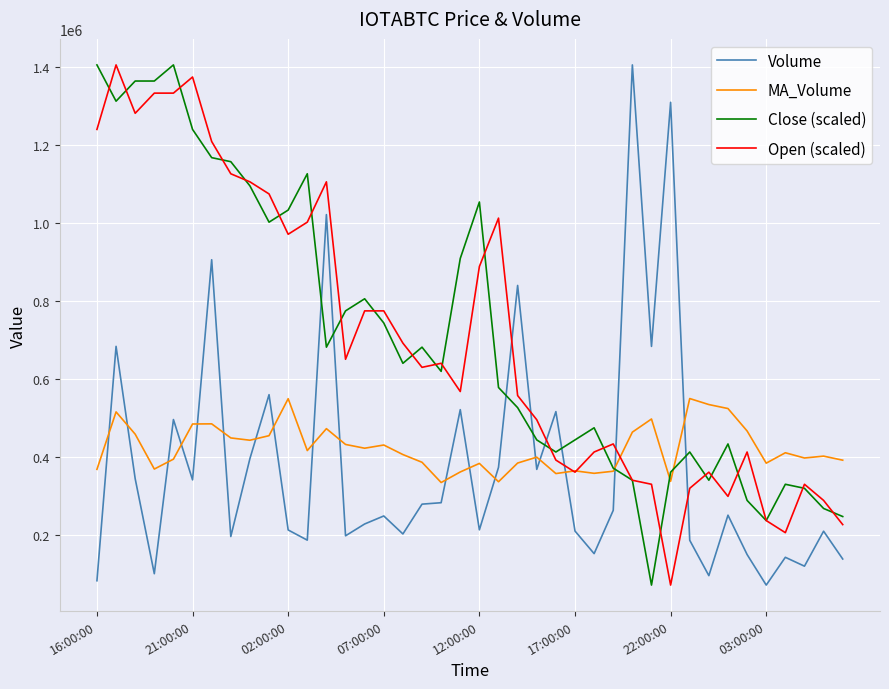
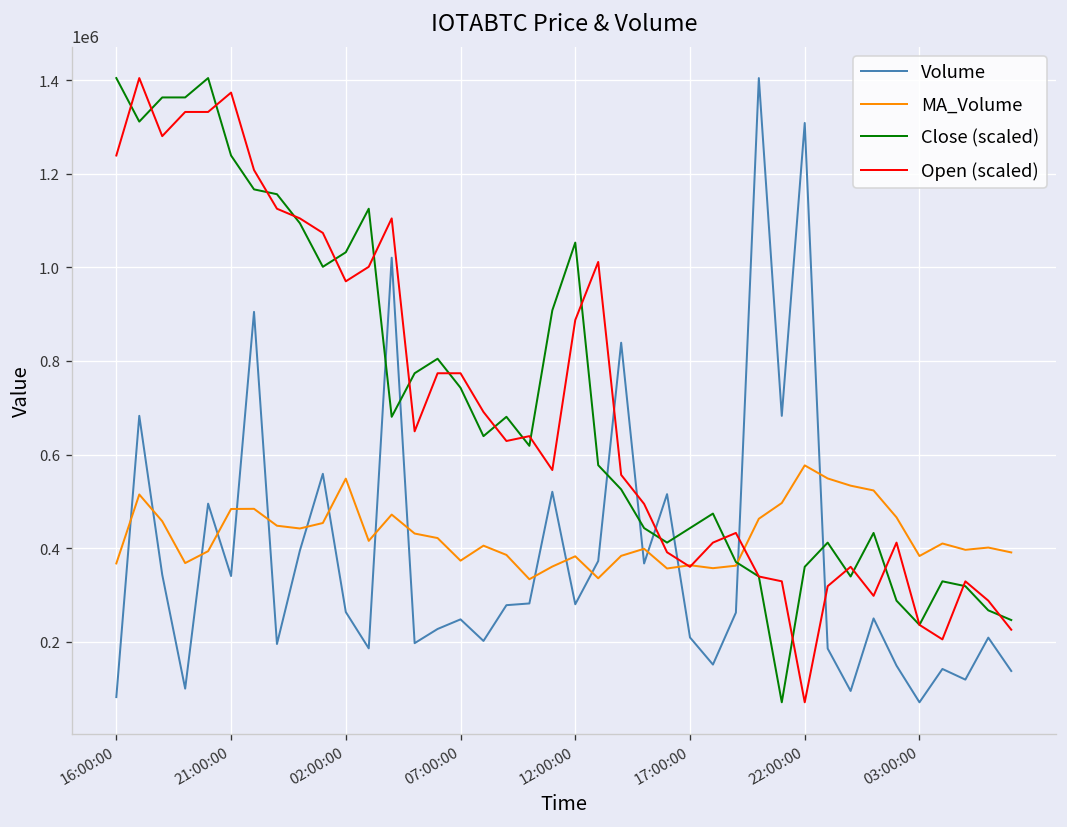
  {
    "Volume": {
      "16:00:00": 80000,
      "21:00:00": 340000,
-     "02:00:00": 210000,
+     "02:00:00": 260000,
      "07:00:00": 250000,
-     "12:00:00": 210000,
+     "12:00:00": 280000,
      "17:00:00": 210000,
      "22:00:00": 1310000,
      "03:00:00": 70000
    },
    "MA_Volume": {
      "16:00:00": 370000,
      "21:00:00": 480000,
      "02:00:00": 550000,
-     "07:00:00": 430000,
+     "07:00:00": 370000,
      "12:00:00": 380000,
-     "22:00:00": 340000,
+     "22:00:00": 580000,
      "03:00:00": 380000
    },
    "Close (scaled)": {
      "16:00:00": 1400000,
      "21:00:00": 1240000,
      "02:00:00": 1030000,
      "07:00:00": 740000,
      "12:00:00": 1050000,
      "17:00:00": 440000,
      "22:00:00": 360000
    },
    "Open (scaled)": {
      "16:00:00": 1240000,
      "21:00:00": 1370000,
      "02:00:00": 970000,
      "07:00:00": 770000,
      "12:00:00": 890000,
      "22:00:00": 70000
    }
  }
